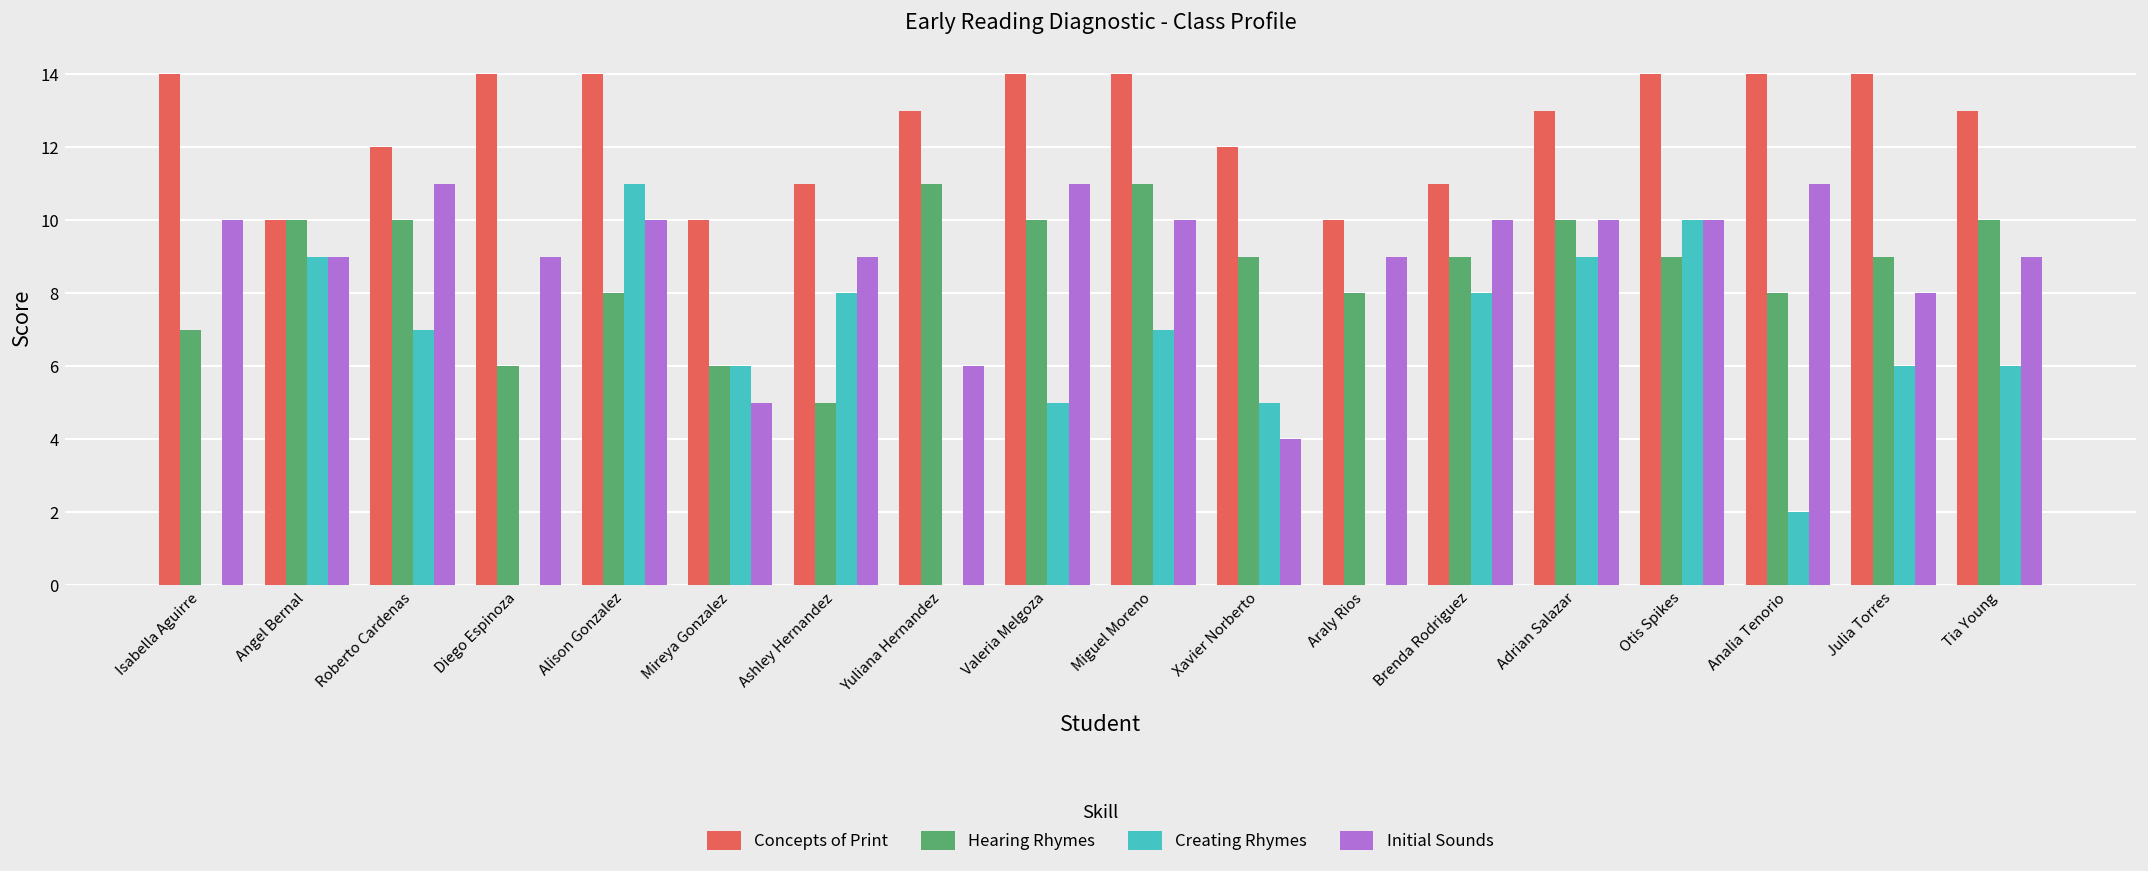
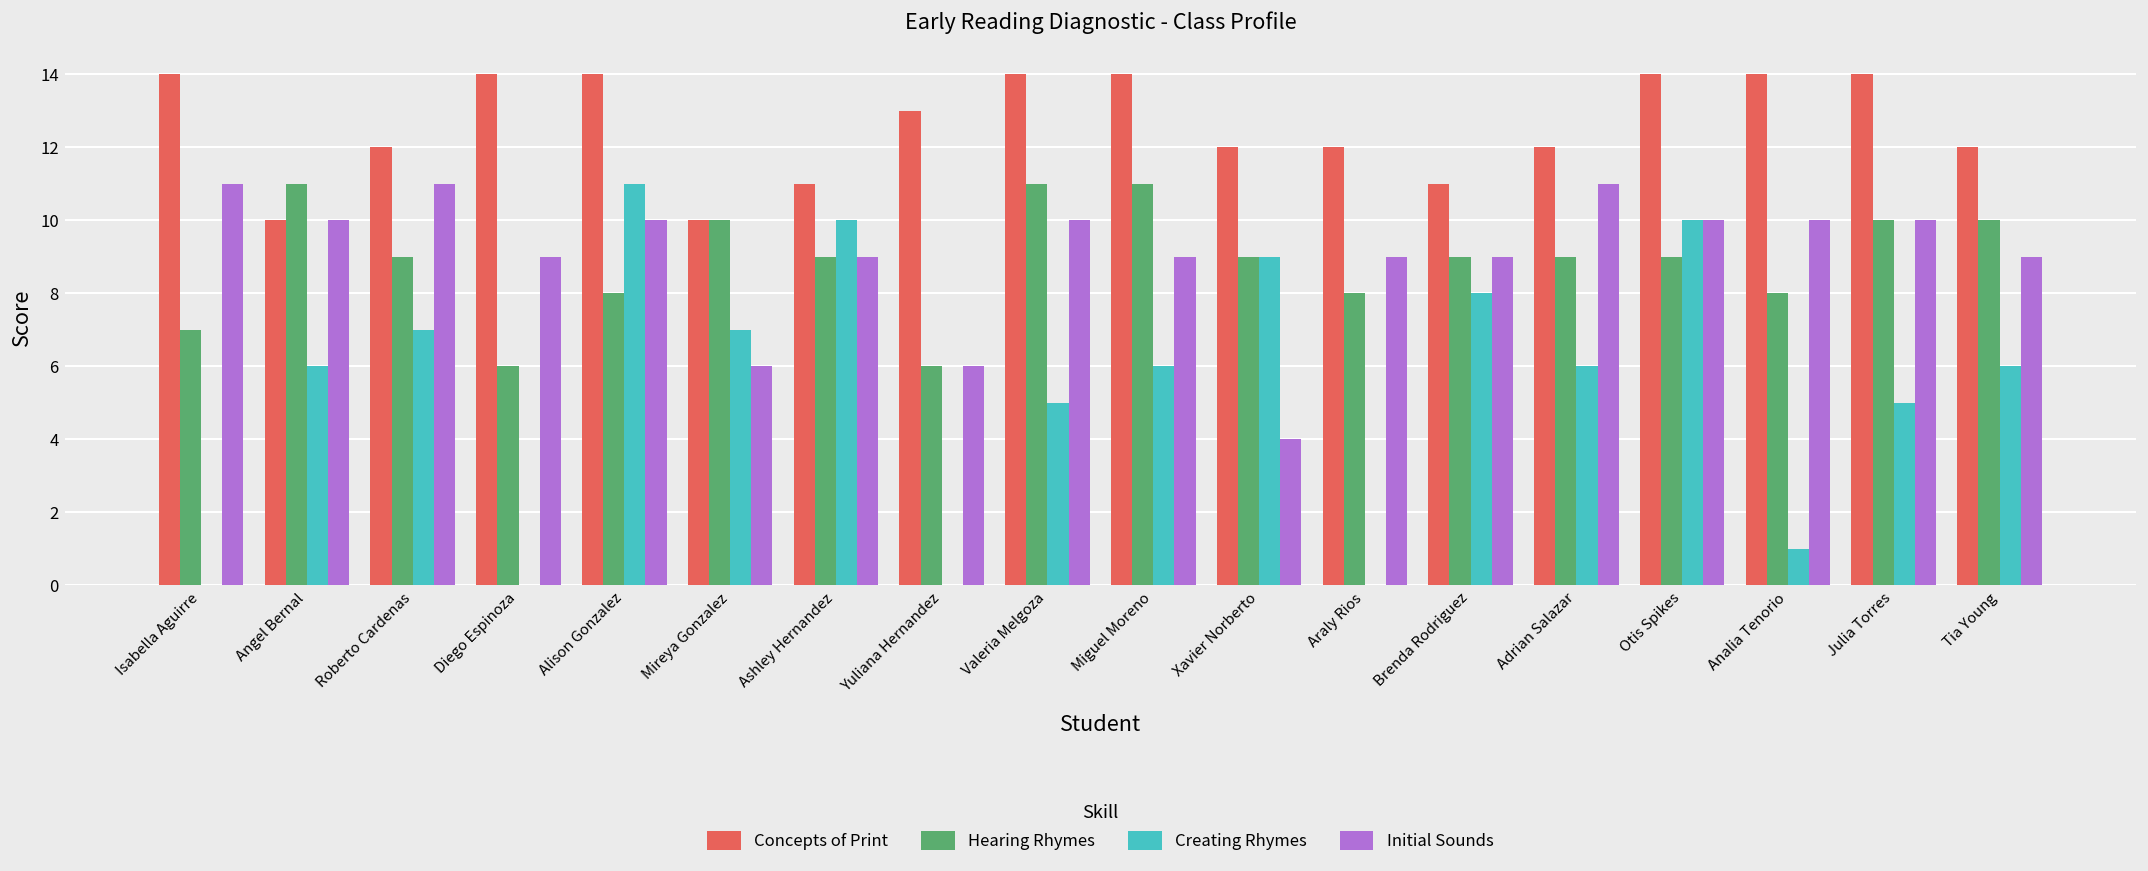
  {
    "Concepts of Print": {
      "Isabella Aguirre": 14,
      "Angel Bernal": 10,
      "Roberto Cardenas": 12,
      "Diego Espinoza": 14,
      "Alison Gonzalez": 14,
      "Mireya Gonzalez": 10,
      "Ashley Hernandez": 11,
      "Yuliana Hernandez": 13,
      "Valeria Melgoza": 14,
      "Miguel Moreno": 14,
      "Xavier Norberto": 12,
-     "Araly Rios": 10,
+     "Araly Rios": 12,
      "Brenda Rodriguez": 11,
-     "Adrian Salazar": 13,
+     "Adrian Salazar": 12,
      "Otis Spikes": 14,
      "Analia Tenorio": 14,
      "Julia Torres": 14,
-     "Tia Young": 13
+     "Tia Young": 12
    },
    "Hearing Rhymes": {
      "Isabella Aguirre": 7,
-     "Angel Bernal": 10,
-     "Roberto Cardenas": 10,
+     "Angel Bernal": 11,
+     "Roberto Cardenas": 9,
      "Diego Espinoza": 6,
      "Alison Gonzalez": 8,
-     "Mireya Gonzalez": 6,
-     "Ashley Hernandez": 5,
-     "Yuliana Hernandez": 11,
-     "Valeria Melgoza": 10,
+     "Mireya Gonzalez": 10,
+     "Ashley Hernandez": 9,
+     "Yuliana Hernandez": 6,
+     "Valeria Melgoza": 11,
      "Miguel Moreno": 11,
      "Xavier Norberto": 9,
      "Araly Rios": 8,
      "Brenda Rodriguez": 9,
-     "Adrian Salazar": 10,
+     "Adrian Salazar": 9,
      "Otis Spikes": 9,
      "Analia Tenorio": 8,
-     "Julia Torres": 9,
+     "Julia Torres": 10,
      "Tia Young": 10
    },
    "Creating Rhymes": {
      "Isabella Aguirre": 0,
-     "Angel Bernal": 9,
+     "Angel Bernal": 6,
      "Roberto Cardenas": 7,
      "Diego Espinoza": 0,
      "Alison Gonzalez": 11,
-     "Mireya Gonzalez": 6,
-     "Ashley Hernandez": 8,
+     "Mireya Gonzalez": 7,
+     "Ashley Hernandez": 10,
      "Yuliana Hernandez": 0,
      "Valeria Melgoza": 5,
-     "Miguel Moreno": 7,
-     "Xavier Norberto": 5,
+     "Miguel Moreno": 6,
+     "Xavier Norberto": 9,
      "Araly Rios": 0,
      "Brenda Rodriguez": 8,
-     "Adrian Salazar": 9,
+     "Adrian Salazar": 6,
      "Otis Spikes": 10,
-     "Analia Tenorio": 2,
-     "Julia Torres": 6,
+     "Analia Tenorio": 1,
+     "Julia Torres": 5,
      "Tia Young": 6
    },
    "Initial Sounds": {
-     "Isabella Aguirre": 10,
-     "Angel Bernal": 9,
+     "Isabella Aguirre": 11,
+     "Angel Bernal": 10,
      "Roberto Cardenas": 11,
      "Diego Espinoza": 9,
      "Alison Gonzalez": 10,
-     "Mireya Gonzalez": 5,
+     "Mireya Gonzalez": 6,
      "Ashley Hernandez": 9,
      "Yuliana Hernandez": 6,
-     "Valeria Melgoza": 11,
-     "Miguel Moreno": 10,
+     "Valeria Melgoza": 10,
+     "Miguel Moreno": 9,
      "Xavier Norberto": 4,
      "Araly Rios": 9,
-     "Brenda Rodriguez": 10,
-     "Adrian Salazar": 10,
+     "Brenda Rodriguez": 9,
+     "Adrian Salazar": 11,
      "Otis Spikes": 10,
-     "Analia Tenorio": 11,
-     "Julia Torres": 8,
+     "Analia Tenorio": 10,
+     "Julia Torres": 10,
      "Tia Young": 9
    }
  }
